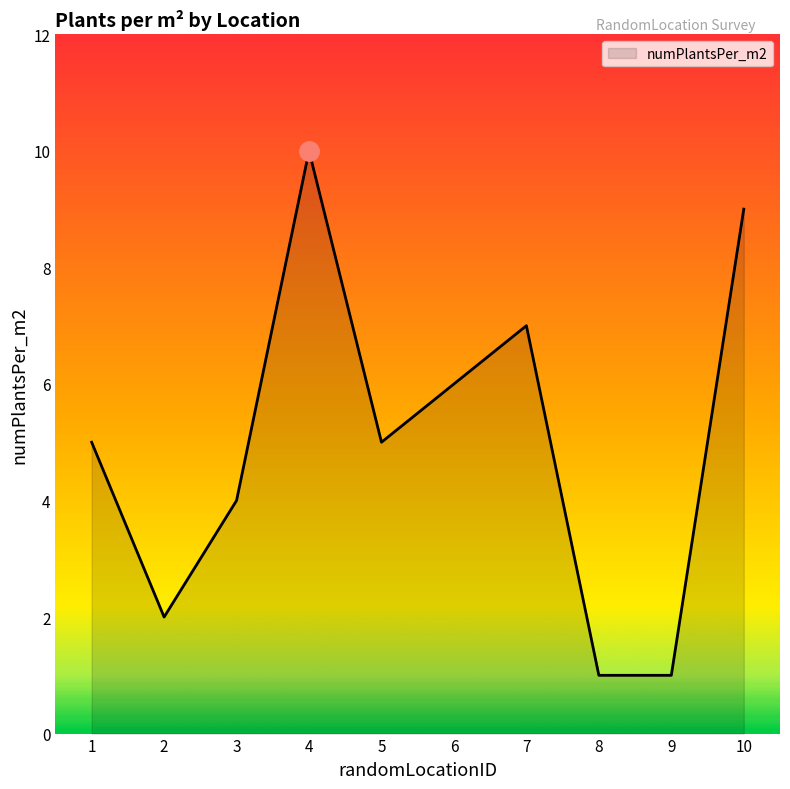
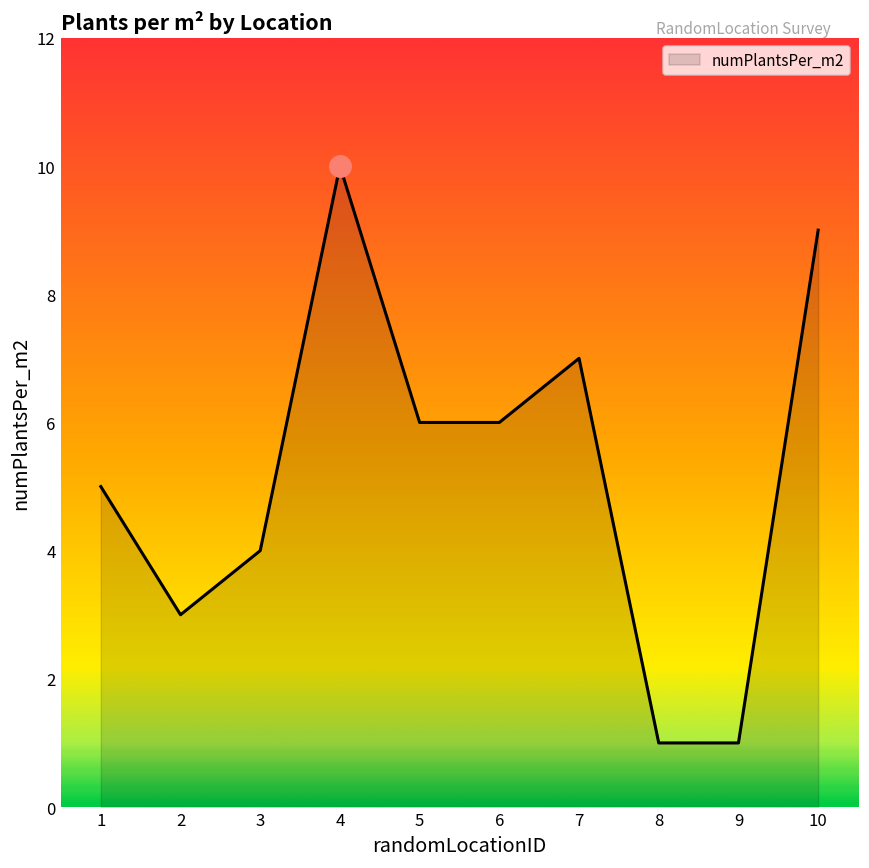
  {
    "numPlantsPer_m2": {
      "1": 5,
-     "2": 2,
+     "2": 3,
      "3": 4,
-     "5": 5,
+     "5": 6,
      "6": 6,
      "7": 7,
      "8": 1,
      "9": 1,
      "10": 9
    }
  }
